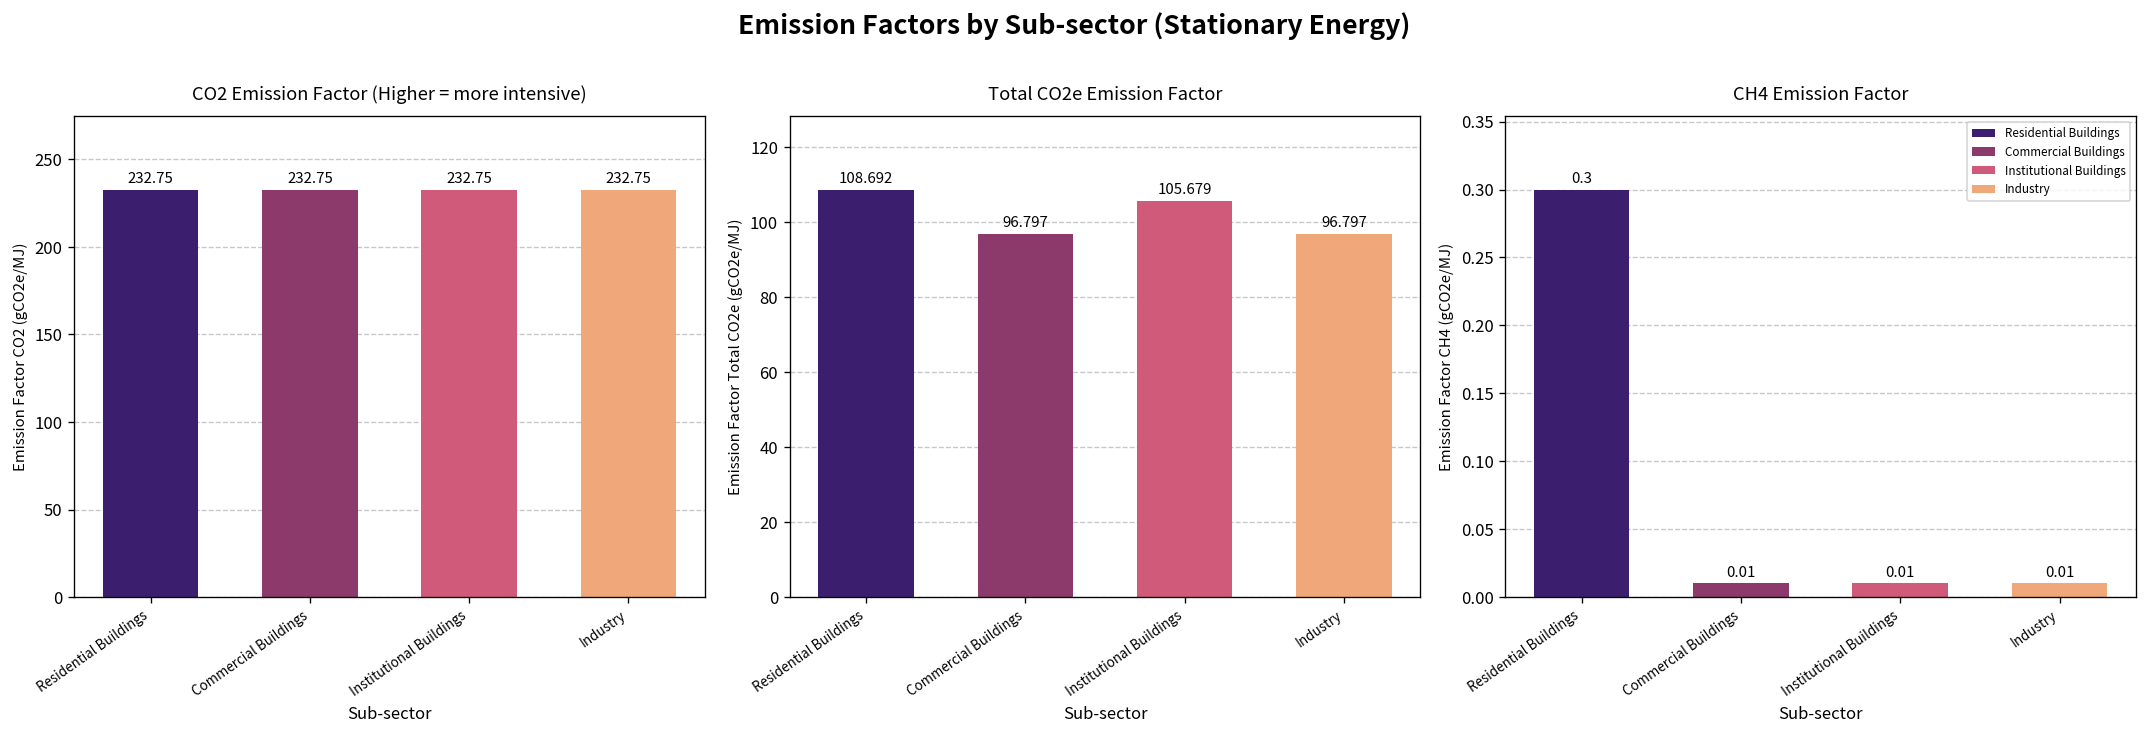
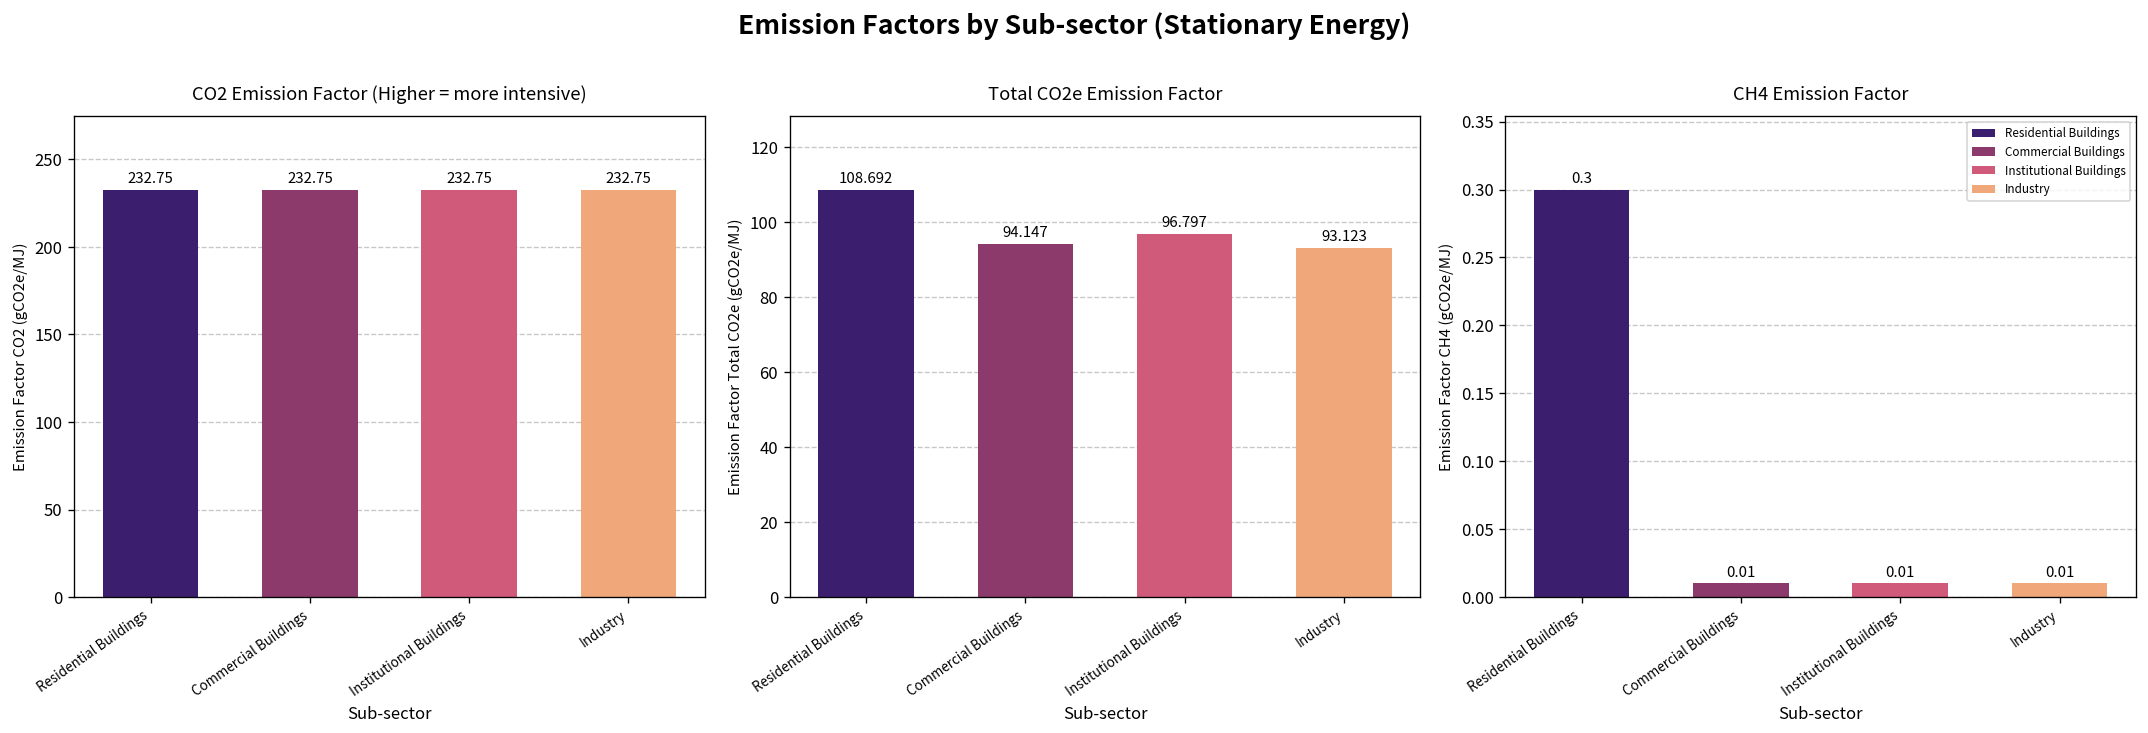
  {
    "CO2 Emission Factor (Higher = more intensive)": {
      "Residential Buildings": 232.75,
      "Commercial Buildings": 232.75,
      "Institutional Buildings": 232.75,
      "Industry": 232.75
    },
    "Total CO2e Emission Factor": {
      "Residential Buildings": 108.692,
-     "Commercial Buildings": 96.797,
-     "Institutional Buildings": 105.679,
-     "Industry": 96.797
+     "Commercial Buildings": 94.147,
+     "Institutional Buildings": 96.797,
+     "Industry": 93.123
    },
    "CH4 Emission Factor": {
      "Residential Buildings": 0.3,
      "Commercial Buildings": 0.01,
      "Institutional Buildings": 0.01,
      "Industry": 0.01
    }
  }
